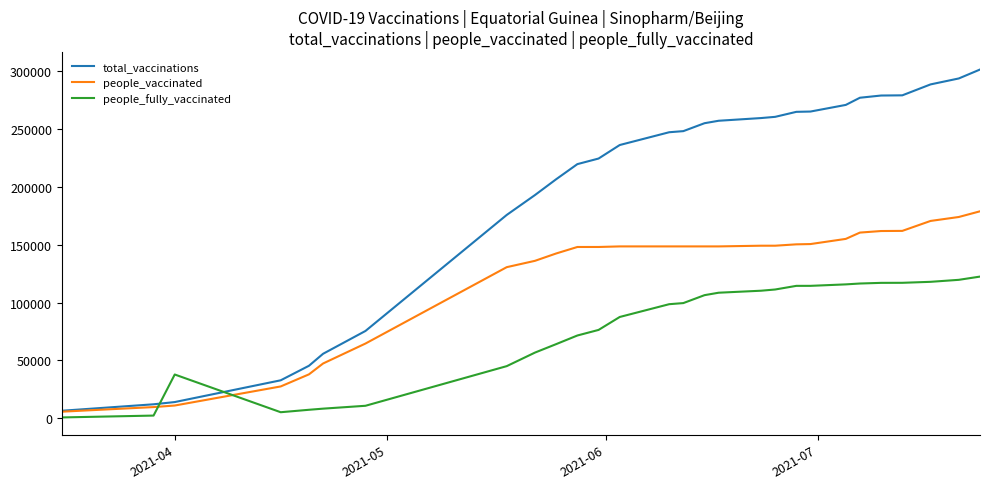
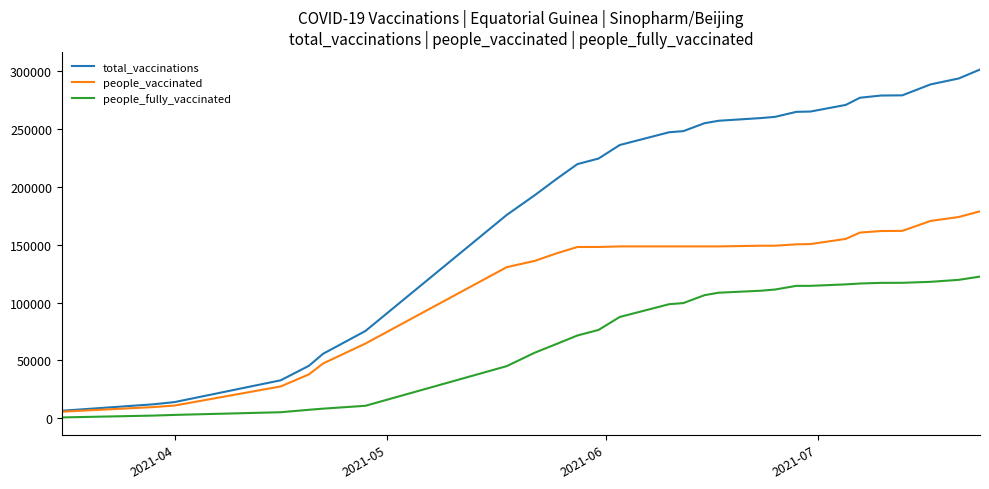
  {
    "total_vaccinations": {
      "2021-04": 14000
    },
    "people_vaccinated": {
      "2021-04": 11000
    },
    "people_fully_vaccinated": {
-     "2021-04": 38000
+     "2021-04": 3000
    }
  }
